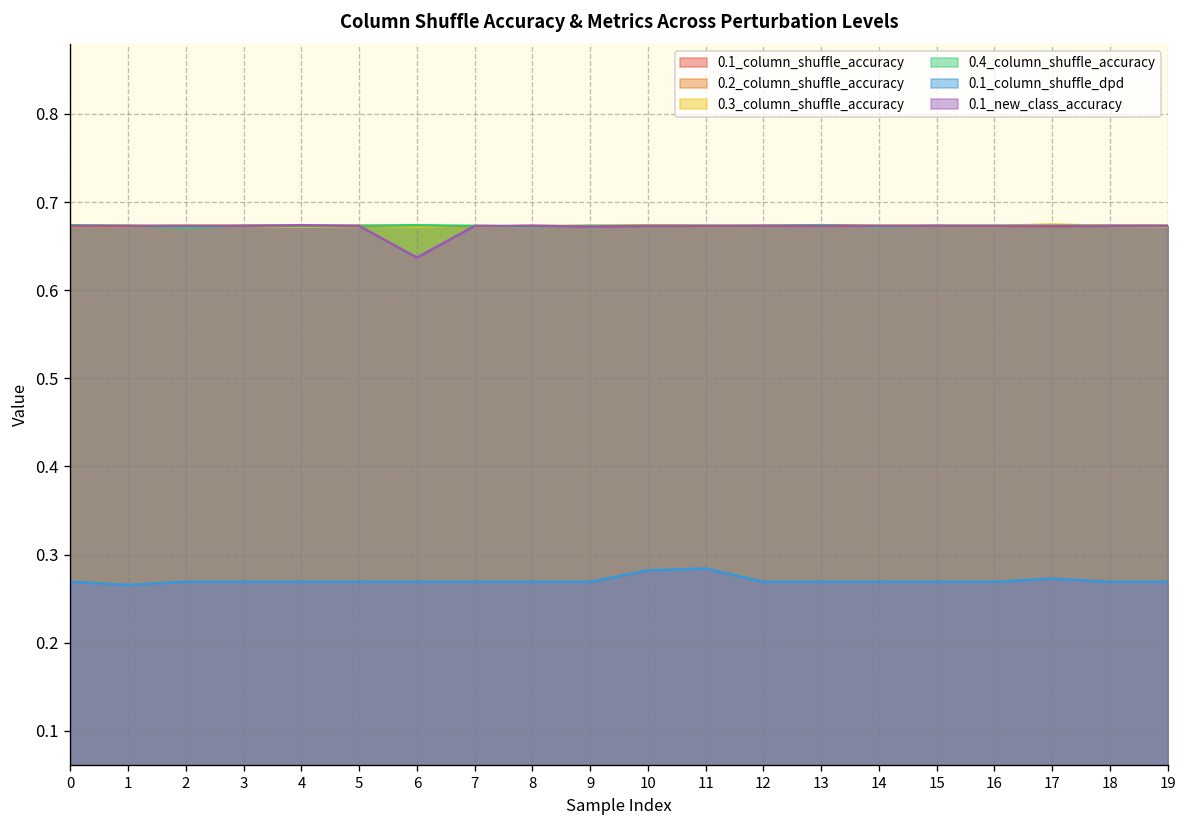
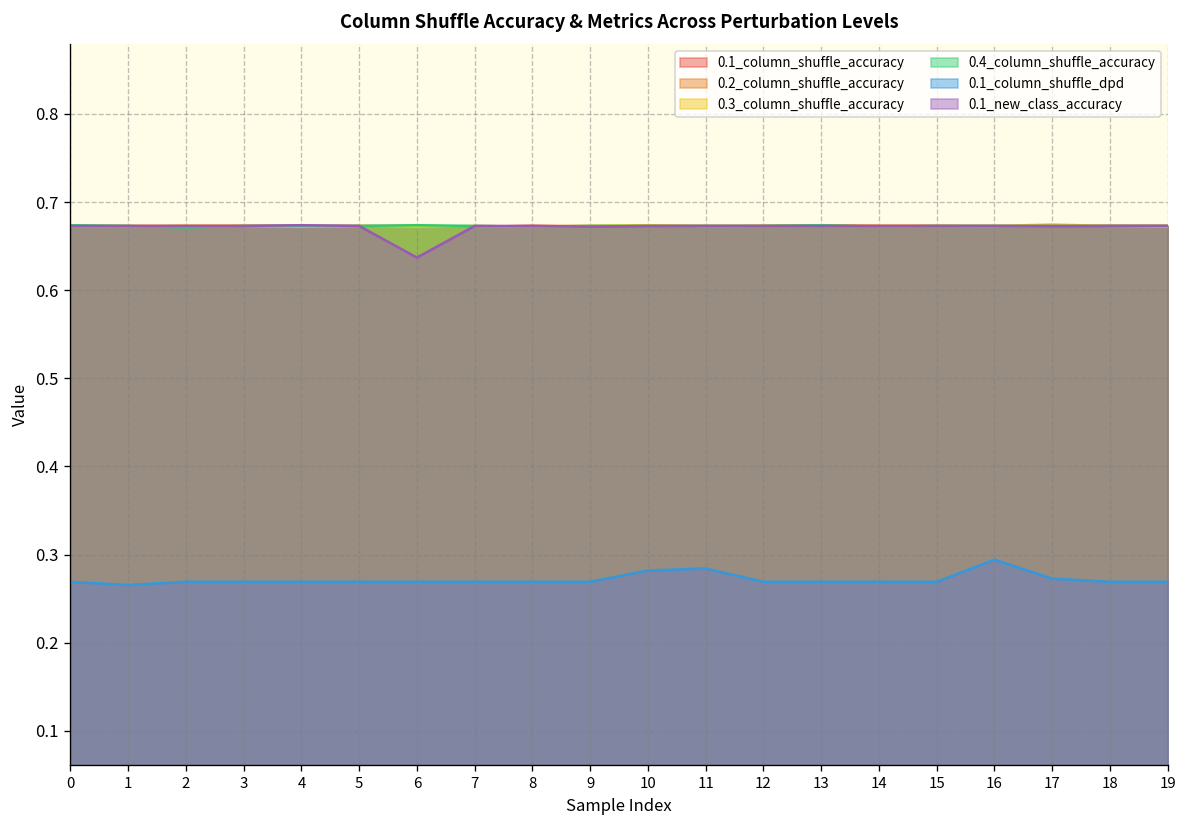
  {
    "0.1_column_shuffle_dpd": {
      "0": 0.27,
      "1": 0.27,
      "2": 0.27,
      "3": 0.27,
      "4": 0.27,
      "5": 0.27,
      "6": 0.27,
      "7": 0.27,
      "8": 0.27,
      "9": 0.27,
      "10": 0.28,
      "11": 0.28,
      "12": 0.27,
      "13": 0.27,
      "14": 0.27,
      "15": 0.27,
-     "16": 0.27,
+     "16": 0.29,
      "17": 0.27,
      "18": 0.27,
      "19": 0.27
    },
    "0.1_new_class_accuracy": {
      "6": 0.64
    }
  }
